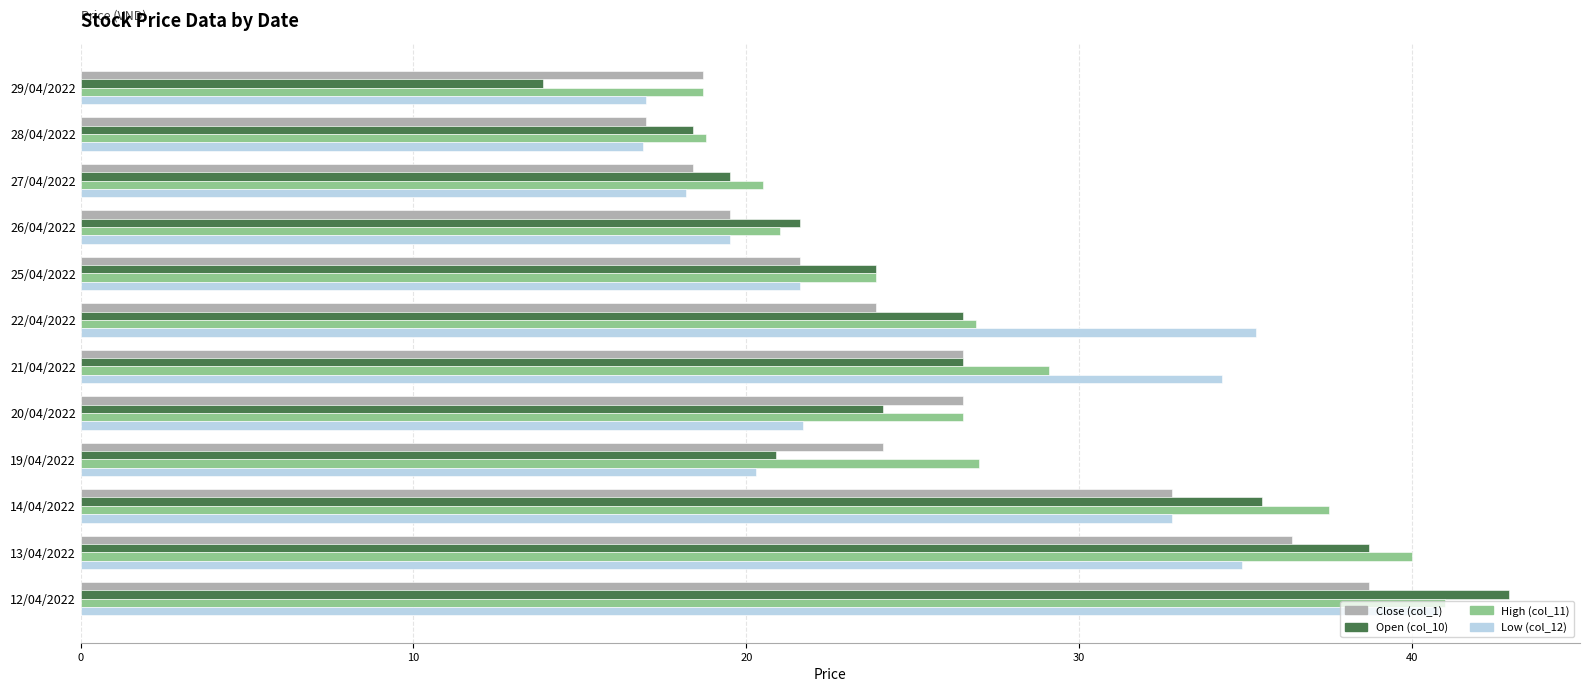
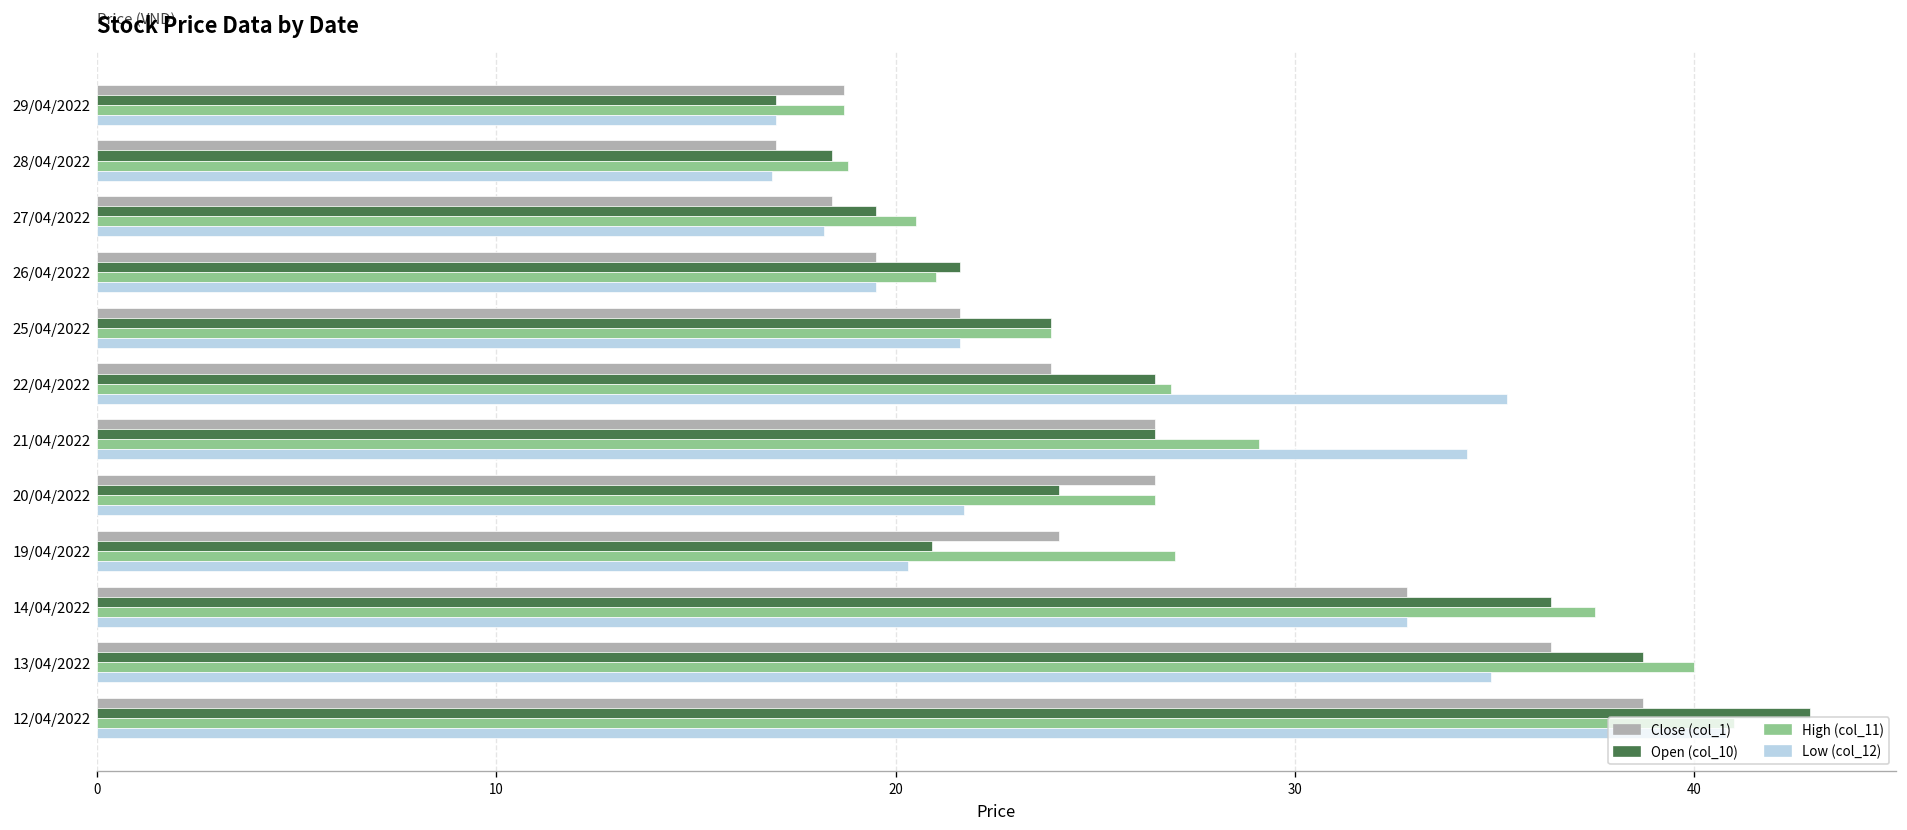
  {
    "Open (col_10)": {
-     "29/04/2022": 13.9,
+     "29/04/2022": 17.0,
      "28/04/2022": 18.4,
      "27/04/2022": 19.5,
      "26/04/2022": 21.6,
      "25/04/2022": 23.9,
      "22/04/2022": 26.5,
      "21/04/2022": 26.5,
      "20/04/2022": 24.1,
      "19/04/2022": 20.9,
-     "14/04/2022": 35.5,
+     "14/04/2022": 36.4,
      "13/04/2022": 38.7,
      "12/04/2022": 42.9
    },
    "Low (col_12)": {
      "29/04/2022": 17.0,
      "28/04/2022": 16.9,
      "27/04/2022": 18.2,
      "26/04/2022": 19.5,
      "25/04/2022": 21.6,
      "22/04/2022": 35.3,
      "21/04/2022": 34.3,
      "20/04/2022": 21.7,
      "19/04/2022": 20.3,
      "14/04/2022": 32.8,
      "13/04/2022": 34.9
    }
  }
